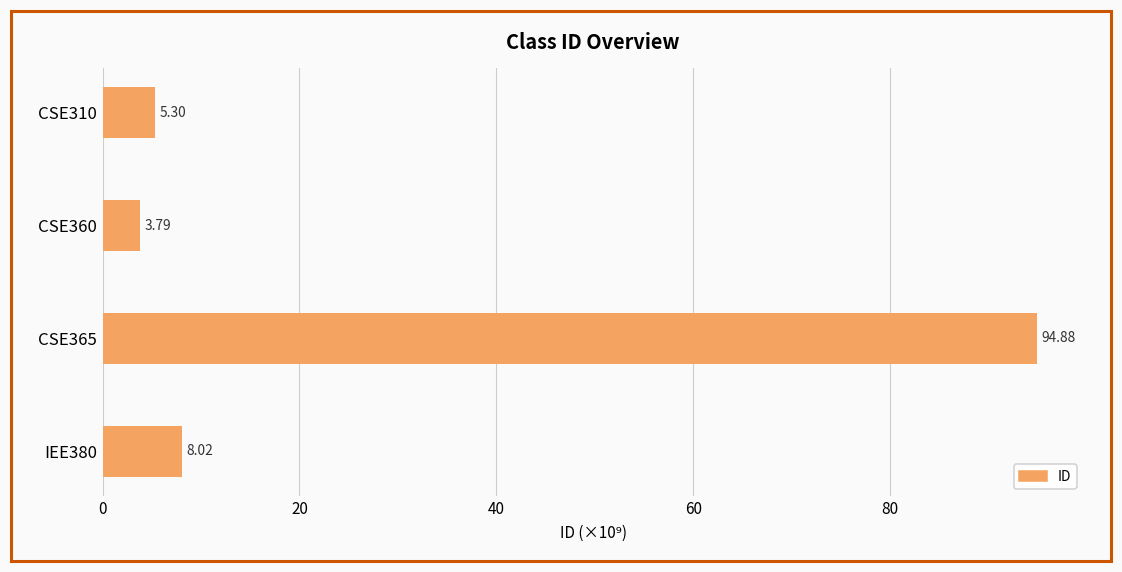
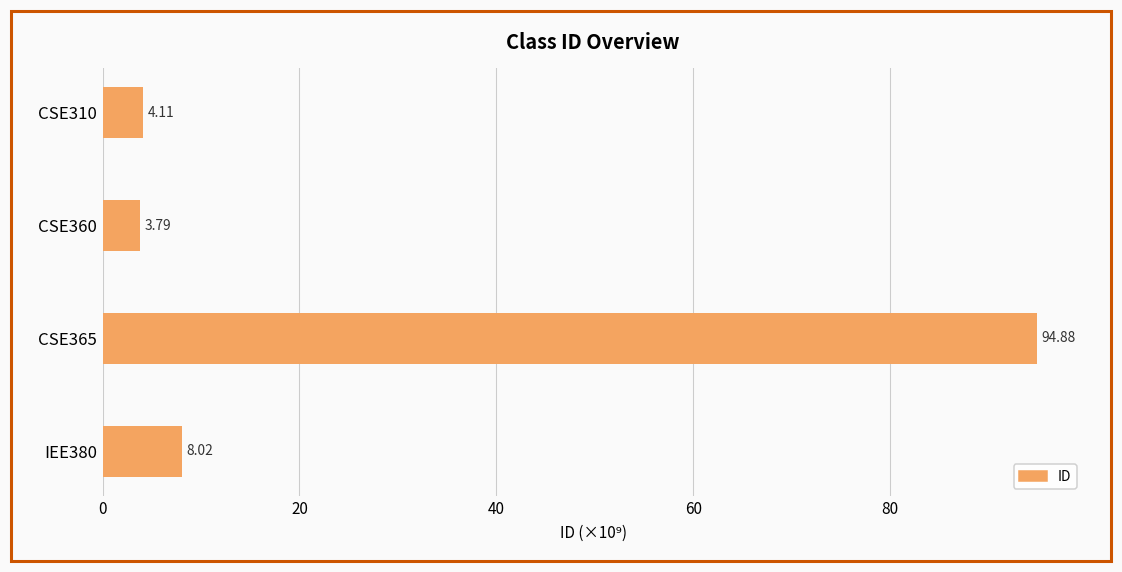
  {
-   "CSE310": 5.30,
+   "CSE310": 4.11,
    "CSE360": 3.79,
    "CSE365": 94.88,
    "IEE380": 8.02
  }
